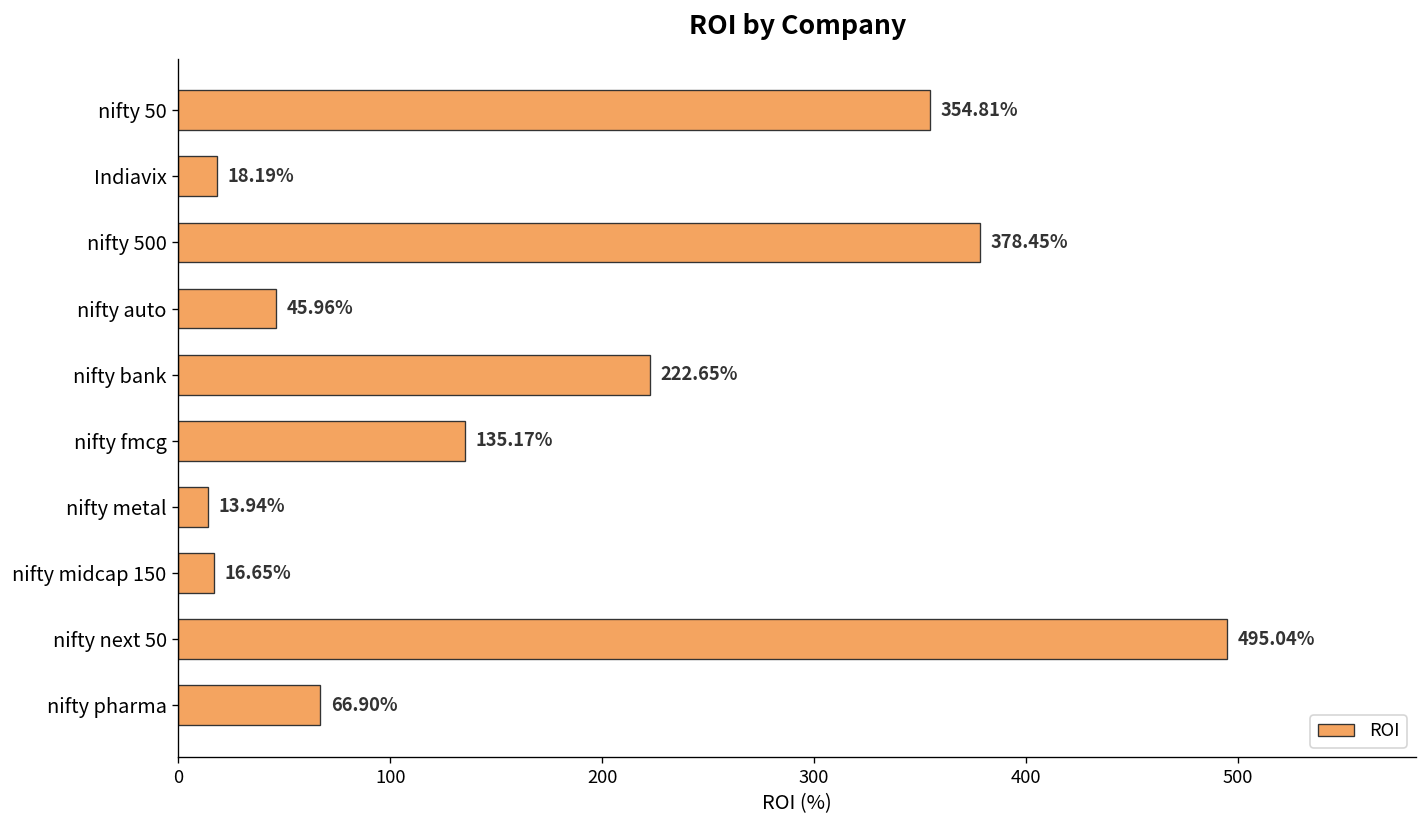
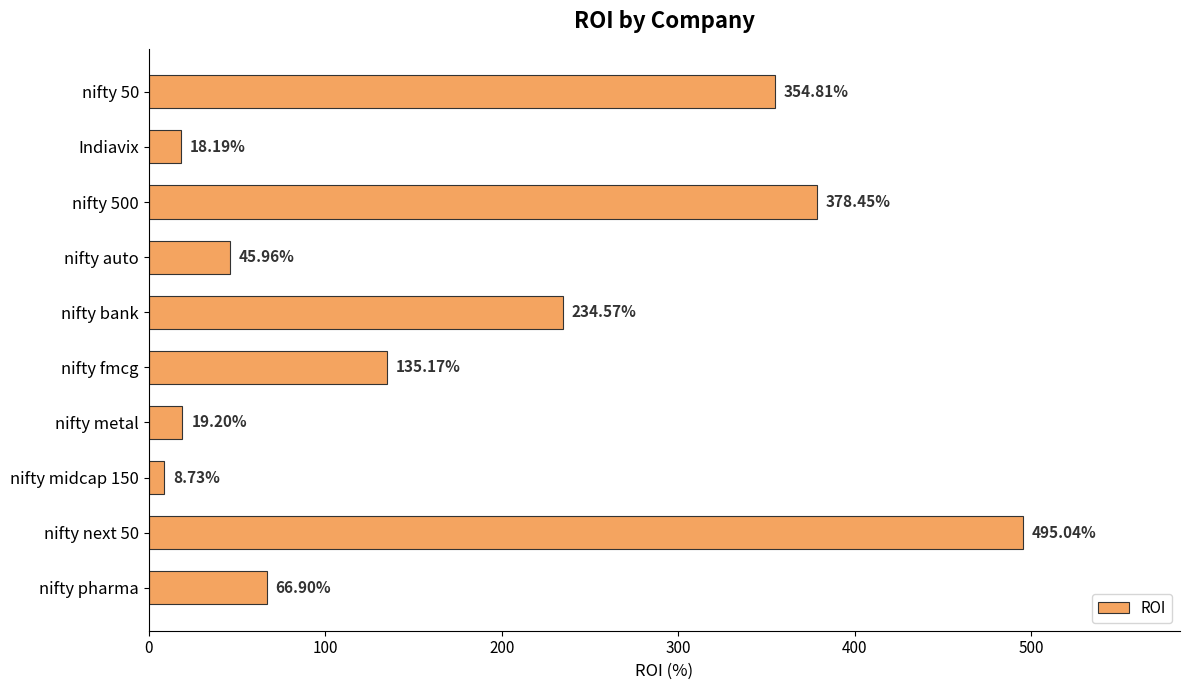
  {
    "nifty 50": "354.81%",
    "Indiavix": "18.19%",
    "nifty 500": "378.45%",
    "nifty auto": "45.96%",
-   "nifty bank": "222.65%",
+   "nifty bank": "234.57%",
    "nifty fmcg": "135.17%",
-   "nifty metal": "13.94%",
-   "nifty midcap 150": "16.65%",
+   "nifty metal": "19.20%",
+   "nifty midcap 150": "8.73%",
    "nifty next 50": "495.04%",
    "nifty pharma": "66.90%"
  }
